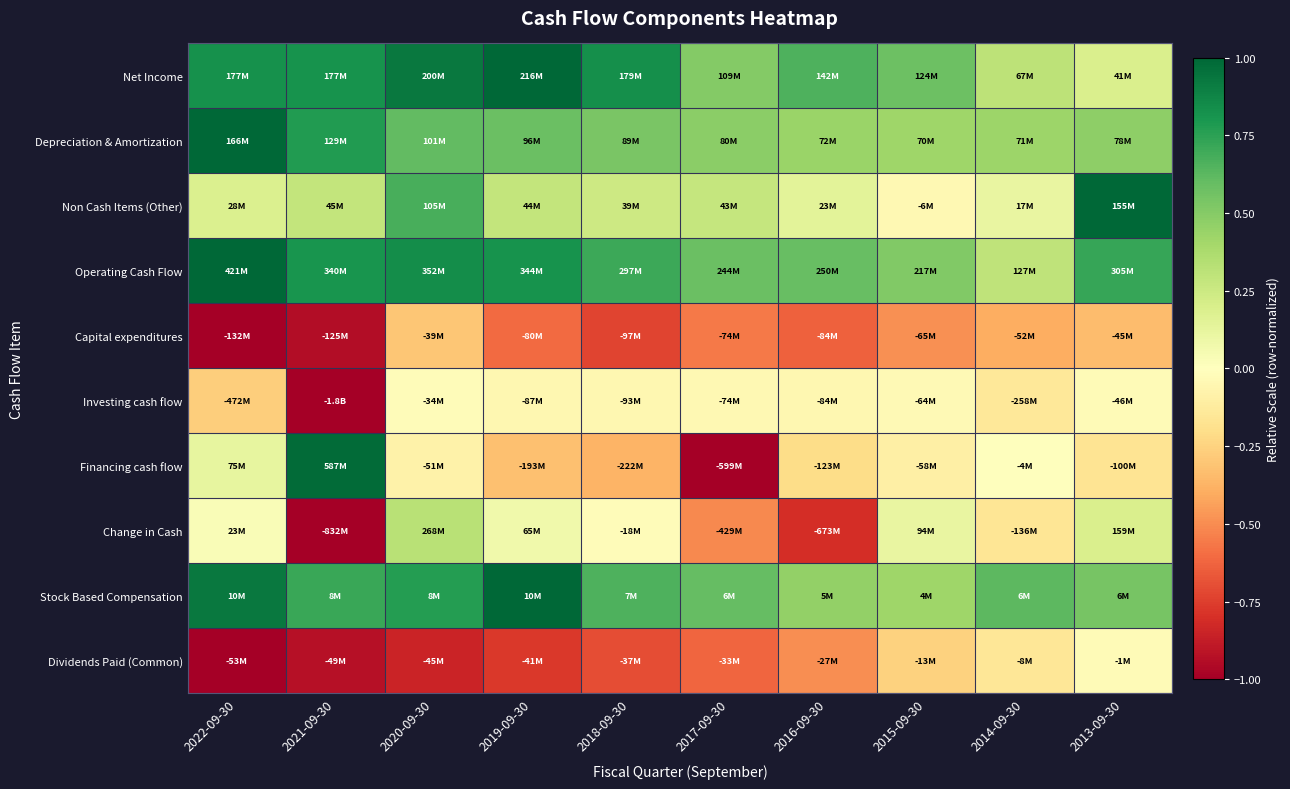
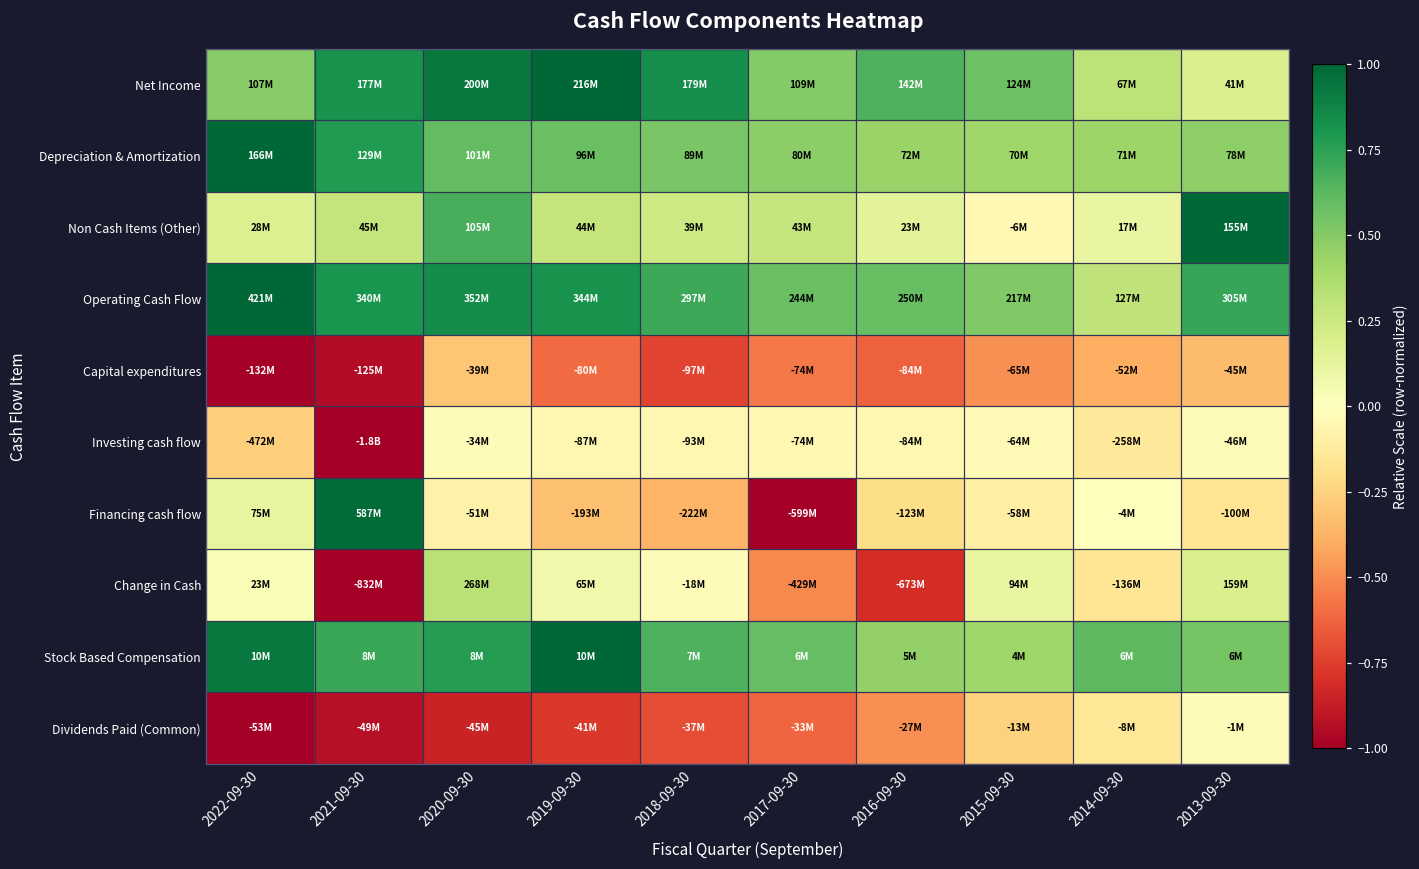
  {
    "Net Income": {
-     "2022-09-30": "177M",
+     "2022-09-30": "107M",
      "2021-09-30": "177M",
      "2020-09-30": "200M",
      "2019-09-30": "216M",
      "2018-09-30": "179M",
      "2017-09-30": "109M",
      "2016-09-30": "142M",
      "2015-09-30": "124M",
      "2014-09-30": "67M",
      "2013-09-30": "41M"
    },
    "Depreciation & Amortization": {
      "2022-09-30": "166M",
      "2021-09-30": "129M",
      "2020-09-30": "101M",
      "2019-09-30": "96M",
      "2018-09-30": "89M",
      "2017-09-30": "80M",
      "2016-09-30": "72M",
      "2015-09-30": "70M",
      "2014-09-30": "71M",
      "2013-09-30": "78M"
    },
    "Non Cash Items (Other)": {
      "2022-09-30": "28M",
      "2021-09-30": "45M",
      "2020-09-30": "105M",
      "2019-09-30": "44M",
      "2018-09-30": "39M",
      "2017-09-30": "43M",
      "2016-09-30": "23M",
      "2015-09-30": "-6M",
      "2014-09-30": "17M",
      "2013-09-30": "155M"
    },
    "Operating Cash Flow": {
      "2022-09-30": "421M",
      "2021-09-30": "340M",
      "2020-09-30": "352M",
      "2019-09-30": "344M",
      "2018-09-30": "297M",
      "2017-09-30": "244M",
      "2016-09-30": "250M",
      "2015-09-30": "217M",
      "2014-09-30": "127M",
      "2013-09-30": "305M"
    },
    "Capital expenditures": {
      "2022-09-30": "-132M",
      "2021-09-30": "-125M",
      "2020-09-30": "-39M",
      "2019-09-30": "-80M",
      "2018-09-30": "-97M",
      "2017-09-30": "-74M",
      "2016-09-30": "-84M",
      "2015-09-30": "-65M",
      "2014-09-30": "-52M",
      "2013-09-30": "-45M"
    },
    "Investing cash flow": {
      "2022-09-30": "-472M",
      "2021-09-30": "-1.8B",
      "2020-09-30": "-34M",
      "2019-09-30": "-87M",
      "2018-09-30": "-93M",
      "2017-09-30": "-74M",
      "2016-09-30": "-84M",
      "2015-09-30": "-64M",
      "2014-09-30": "-258M",
      "2013-09-30": "-46M"
    },
    "Financing cash flow": {
      "2022-09-30": "75M",
      "2021-09-30": "587M",
      "2020-09-30": "-51M",
      "2019-09-30": "-193M",
      "2018-09-30": "-222M",
      "2017-09-30": "-599M",
      "2016-09-30": "-123M",
      "2015-09-30": "-58M",
      "2014-09-30": "-4M",
      "2013-09-30": "-100M"
    },
    "Change in Cash": {
      "2022-09-30": "23M",
      "2021-09-30": "-832M",
      "2020-09-30": "268M",
      "2019-09-30": "65M",
      "2018-09-30": "-18M",
      "2017-09-30": "-429M",
      "2016-09-30": "-673M",
      "2015-09-30": "94M",
      "2014-09-30": "-136M",
      "2013-09-30": "159M"
    },
    "Stock Based Compensation": {
      "2022-09-30": "10M",
      "2021-09-30": "8M",
      "2020-09-30": "8M",
      "2019-09-30": "10M",
      "2018-09-30": "7M",
      "2017-09-30": "6M",
      "2016-09-30": "5M",
      "2015-09-30": "4M",
      "2014-09-30": "6M",
      "2013-09-30": "6M"
    },
    "Dividends Paid (Common)": {
      "2022-09-30": "-53M",
      "2021-09-30": "-49M",
      "2020-09-30": "-45M",
      "2019-09-30": "-41M",
      "2018-09-30": "-37M",
      "2017-09-30": "-33M",
      "2016-09-30": "-27M",
      "2015-09-30": "-13M",
      "2014-09-30": "-8M",
      "2013-09-30": "-1M"
    }
  }
